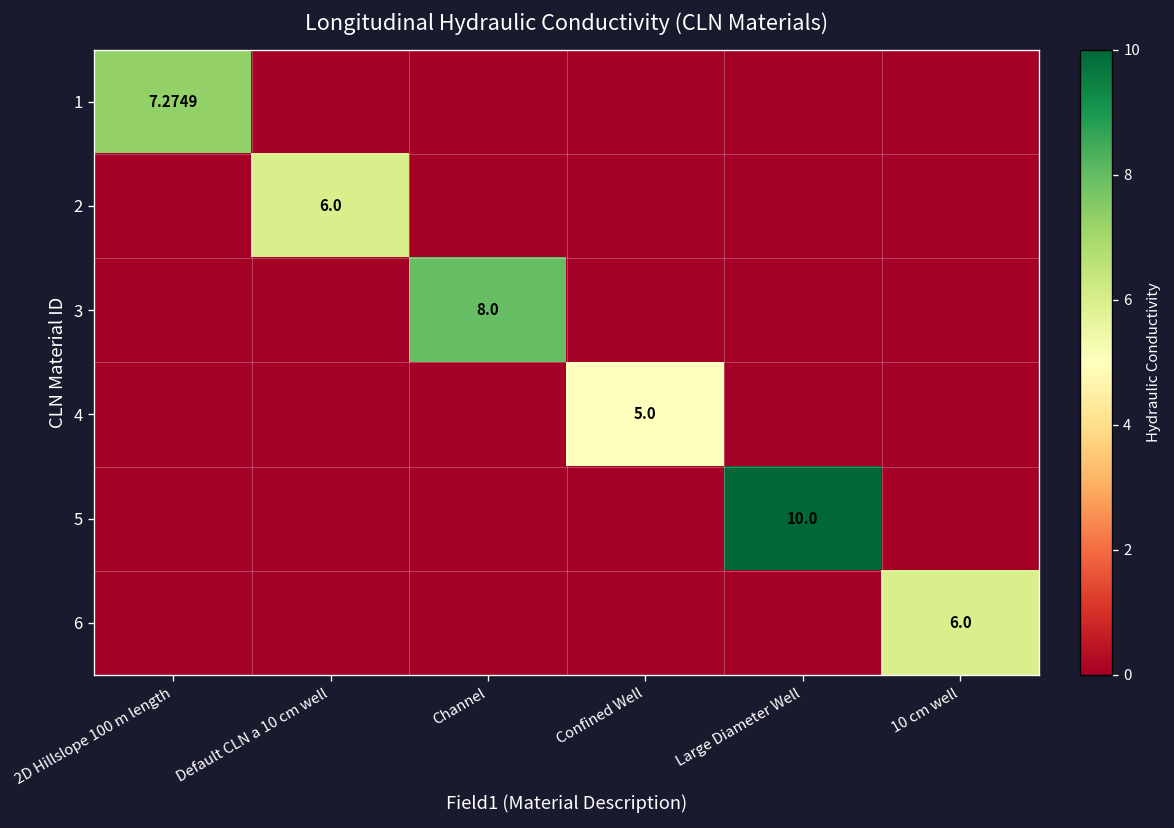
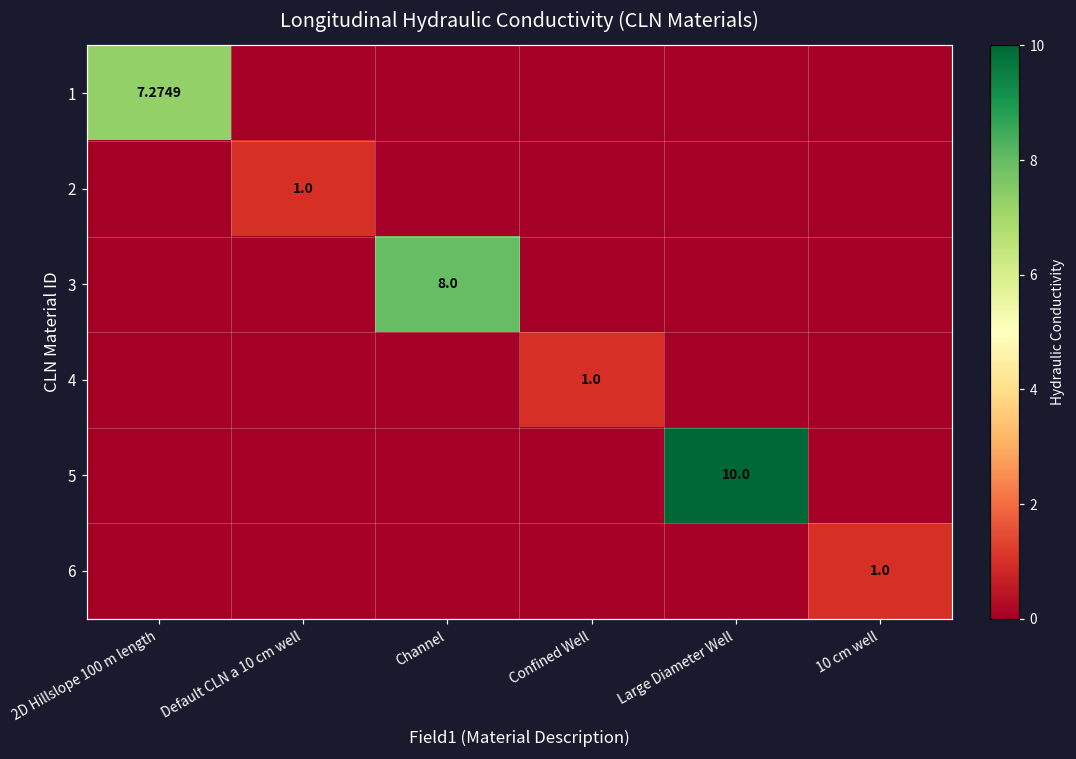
  {
    "1": {
      "2D Hillslope 100 m length": 7.2749
    },
    "2": {
-     "Default CLN a 10 cm well": 6.0
+     "Default CLN a 10 cm well": 1.0
    },
    "3": {
      "Channel": 8.0
    },
    "4": {
-     "Confined Well": 5.0
+     "Confined Well": 1.0
    },
    "5": {
      "Large Diameter Well": 10.0
    },
    "6": {
-     "10 cm well": 6.0
+     "10 cm well": 1.0
    }
  }
